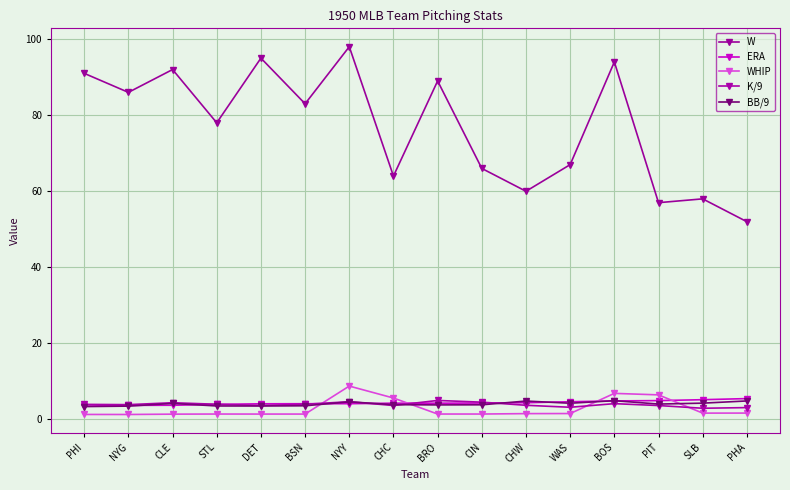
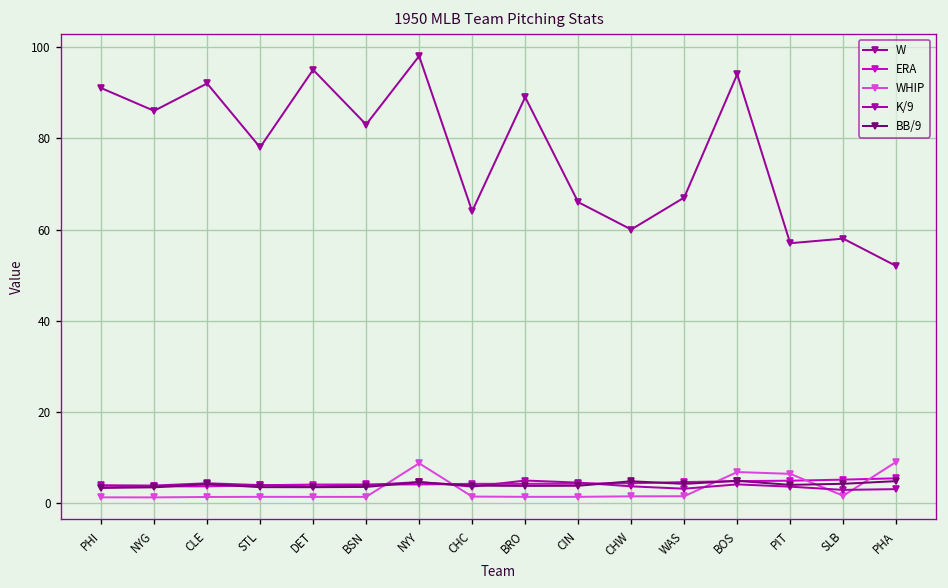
  {
    "WHIP": {
      "PHI": 1,
      "NYG": 1,
      "CLE": 1,
      "STL": 1,
      "DET": 1,
      "BSN": 1,
      "NYY": 9,
-     "CHC": 6,
+     "CHC": 1,
      "BRO": 1,
      "CIN": 1,
      "CHW": 2,
      "WAS": 2,
      "BOS": 7,
      "PIT": 6,
      "SLB": 2,
-     "PHA": 2
+     "PHA": 9
    }
  }
